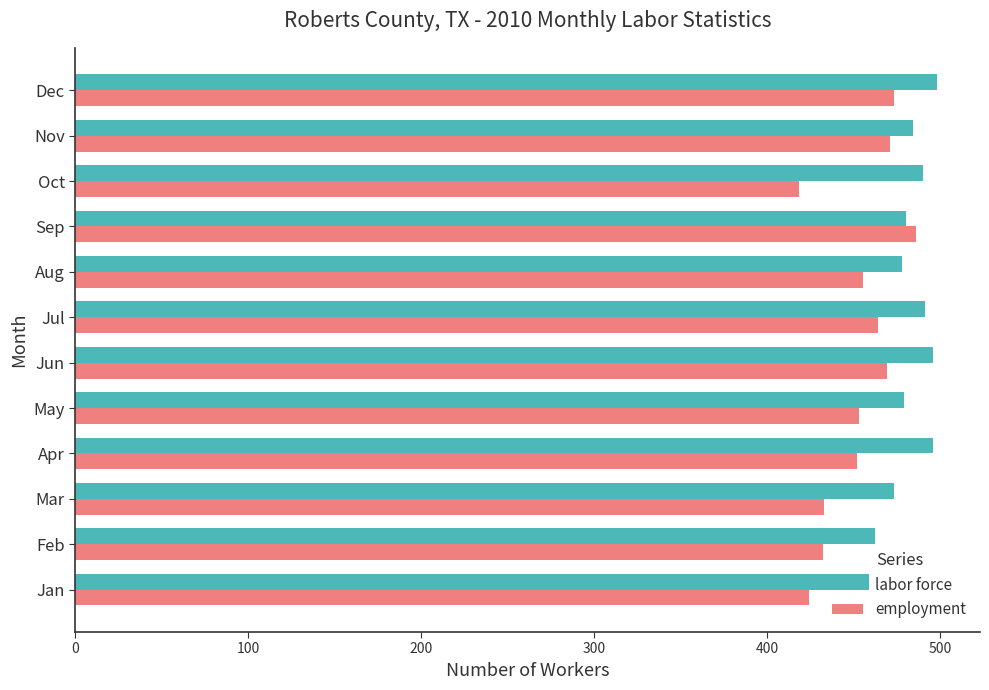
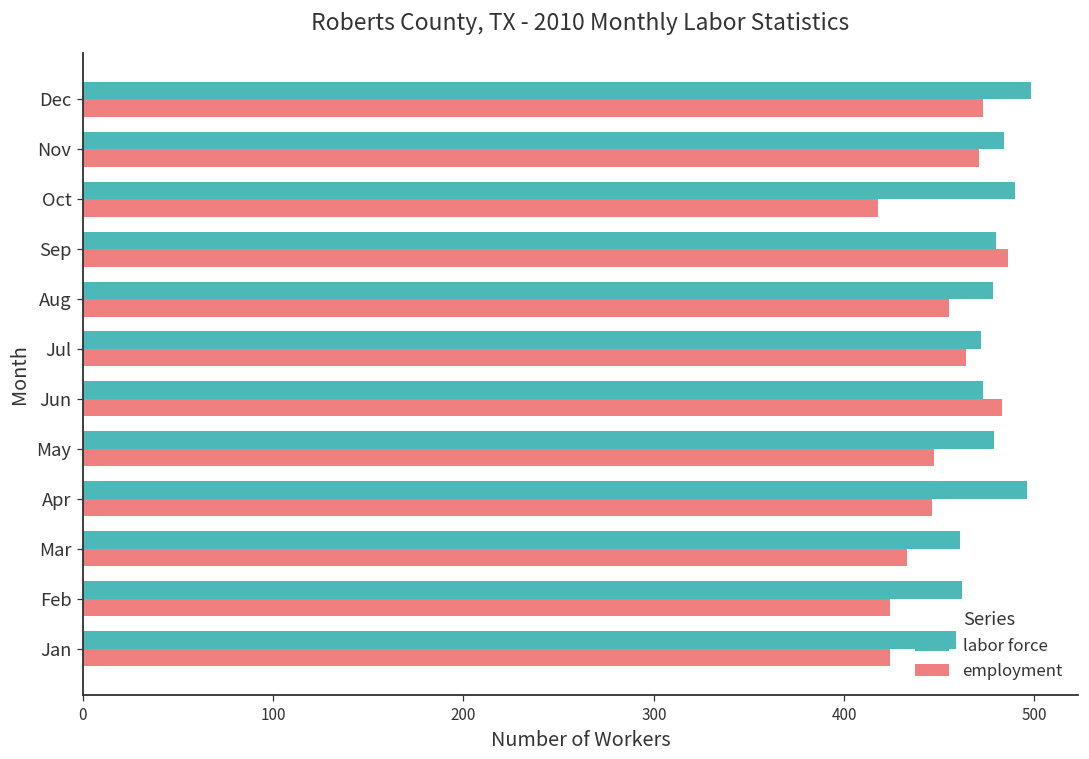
  {
    "labor force": {
      "Dec": 498,
      "Nov": 484,
      "Oct": 490,
      "Sep": 480,
      "Aug": 478,
-     "Jul": 491,
-     "Jun": 496,
+     "Jul": 472,
+     "Jun": 473,
      "May": 479,
      "Apr": 496,
-     "Mar": 473,
+     "Mar": 461,
      "Feb": 462,
      "Jan": 459
    },
    "employment": {
      "Dec": 473,
      "Nov": 471,
      "Oct": 418,
      "Sep": 486,
      "Aug": 455,
      "Jul": 464,
-     "Jun": 469,
-     "May": 453,
-     "Apr": 452,
+     "Jun": 483,
+     "May": 447,
+     "Apr": 446,
      "Mar": 433,
-     "Feb": 432,
+     "Feb": 424,
      "Jan": 424
    }
  }
